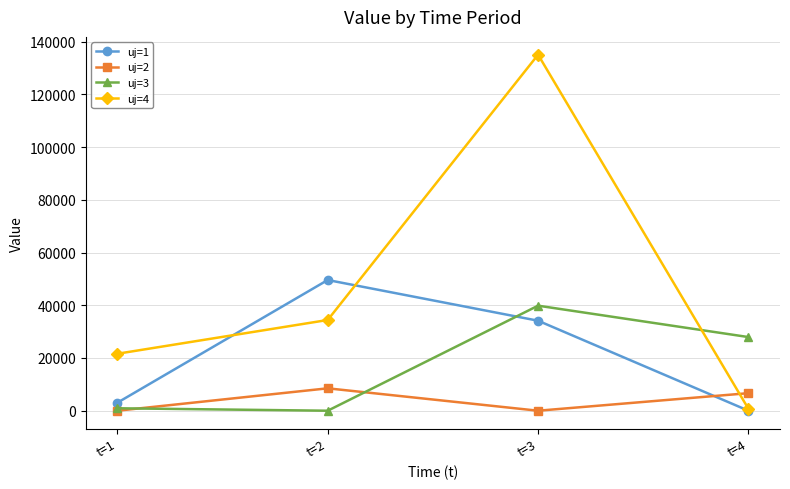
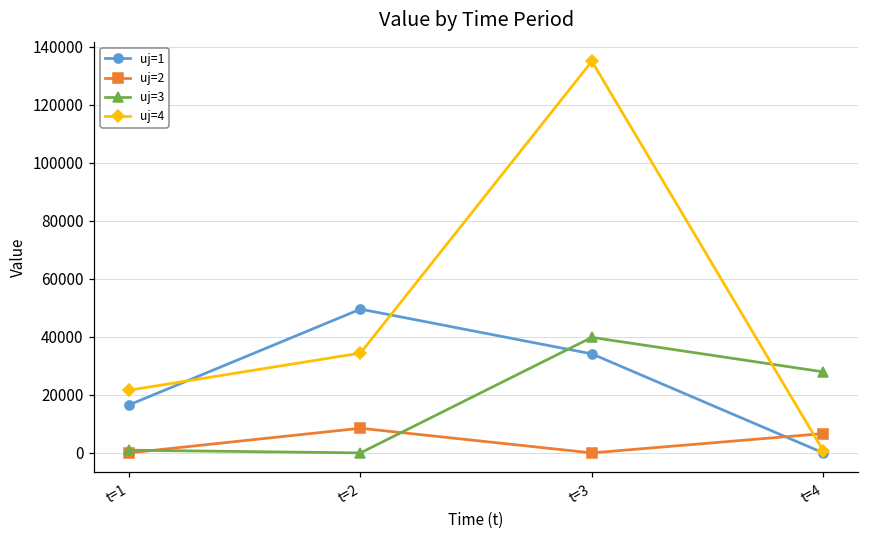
  {
    "uj=1": {
-     "t=1": 3000,
+     "t=1": 17000,
      "t=2": 50000,
      "t=3": 34000
    },
    "uj=2": {
      "t=2": 8000,
      "t=3": 0,
      "t=4": 7000
    },
    "uj=3": {
      "t=2": 0,
      "t=3": 40000,
      "t=4": 28000
    },
    "uj=4": {
      "t=1": 22000,
      "t=2": 34000,
      "t=3": 135000
    }
  }
